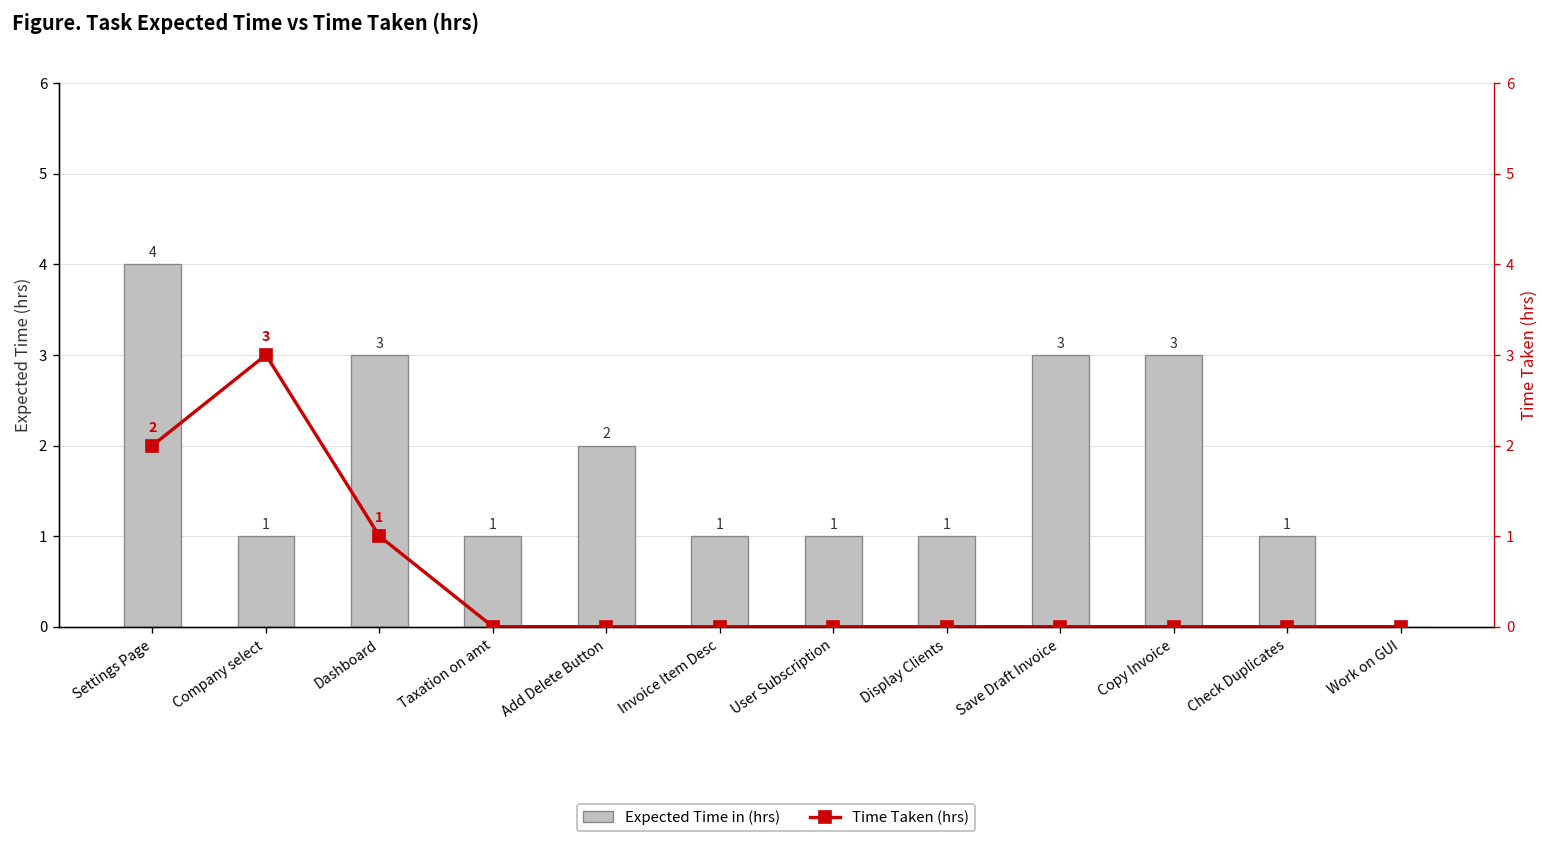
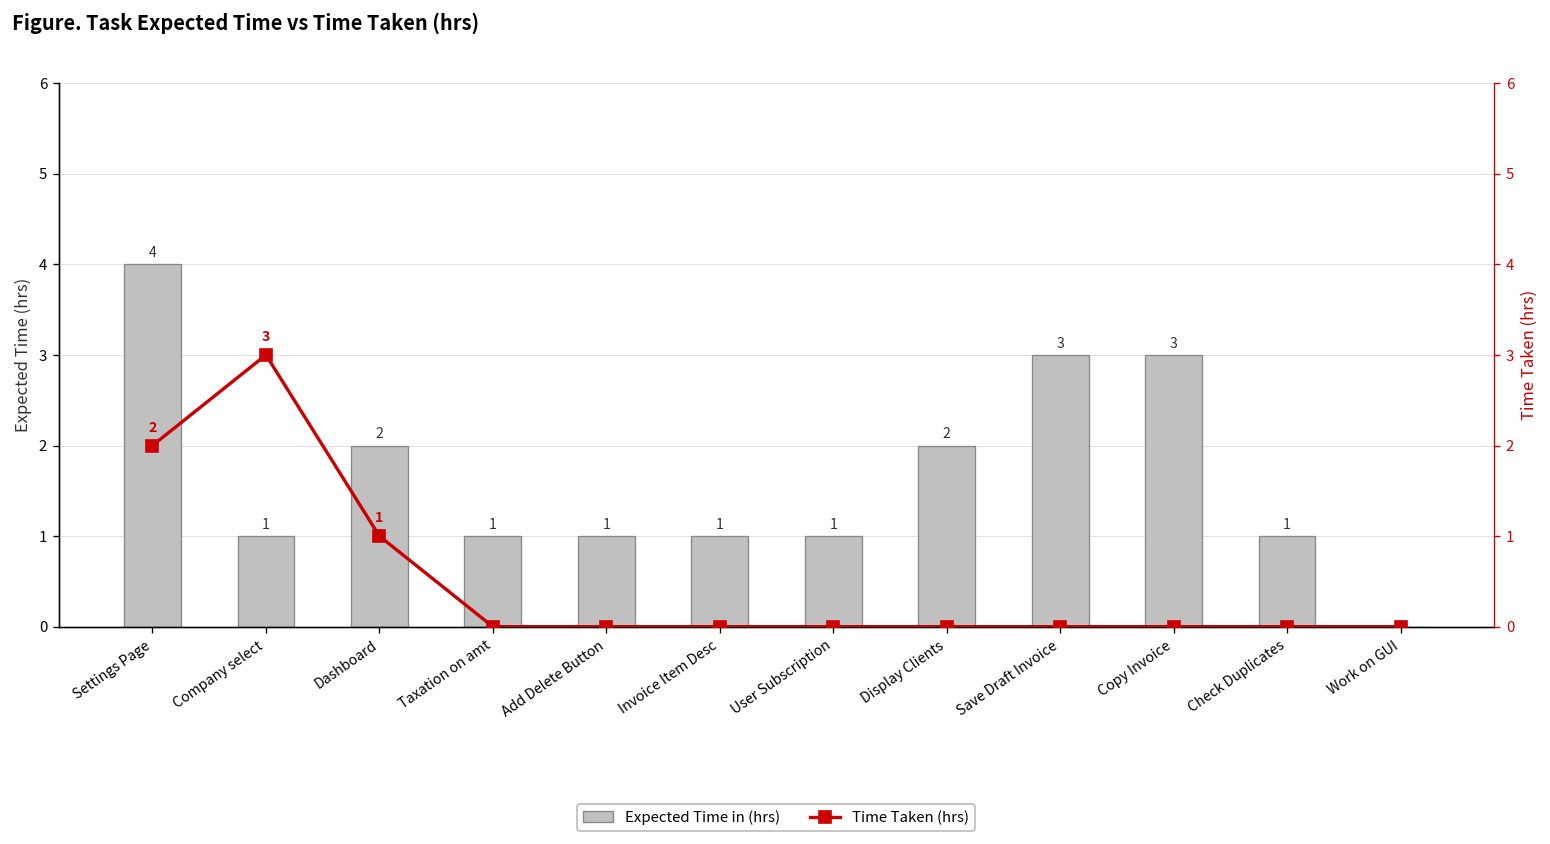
  {
    "Expected Time in (hrs)": {
      "Settings Page": 4,
      "Company select": 1,
-     "Dashboard": 3,
+     "Dashboard": 2,
      "Taxation on amt": 1,
-     "Add Delete Button": 2,
+     "Add Delete Button": 1,
      "Invoice Item Desc": 1,
      "User Subscription": 1,
-     "Display Clients": 1,
+     "Display Clients": 2,
      "Save Draft Invoice": 3,
      "Copy Invoice": 3,
      "Check Duplicates": 1
    },
    "Time Taken (hrs)": {
      "Settings Page": 2,
      "Company select": 3,
      "Dashboard": 1
    }
  }
